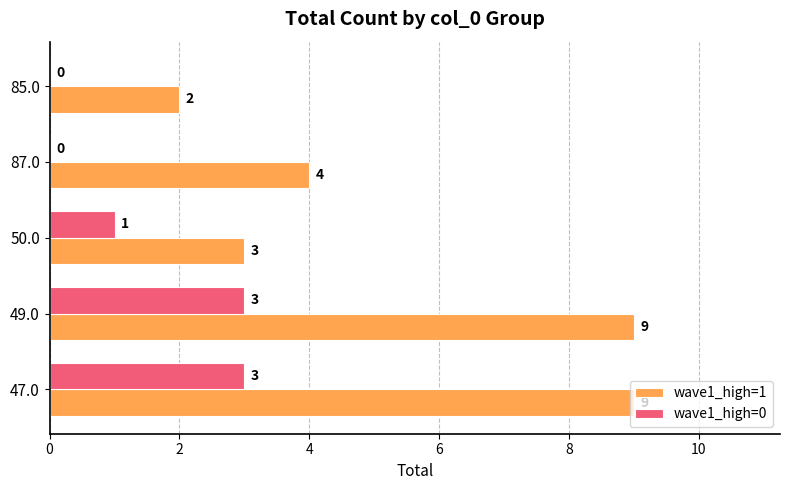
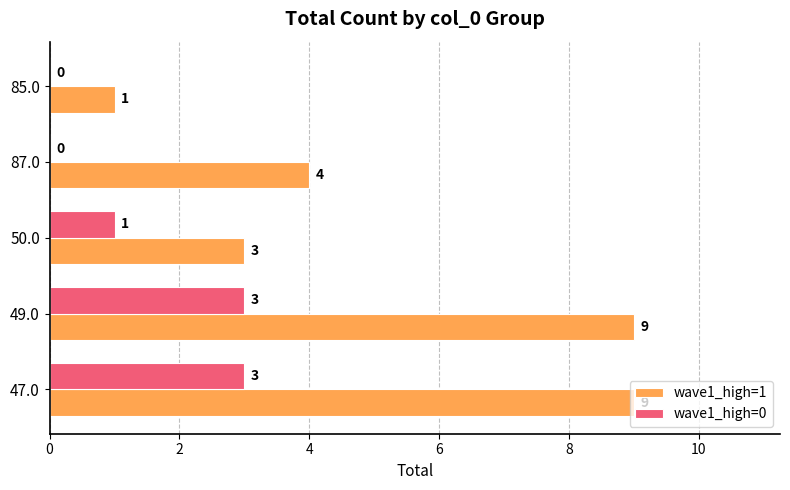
  {
    "wave1_high=1": {
-     "85.0": 2,
+     "85.0": 1,
      "87.0": 4,
      "50.0": 3,
      "49.0": 9
    },
    "wave1_high=0": {
      "85.0": 0,
      "87.0": 0,
      "50.0": 1,
      "49.0": 3,
      "47.0": 3
    }
  }
